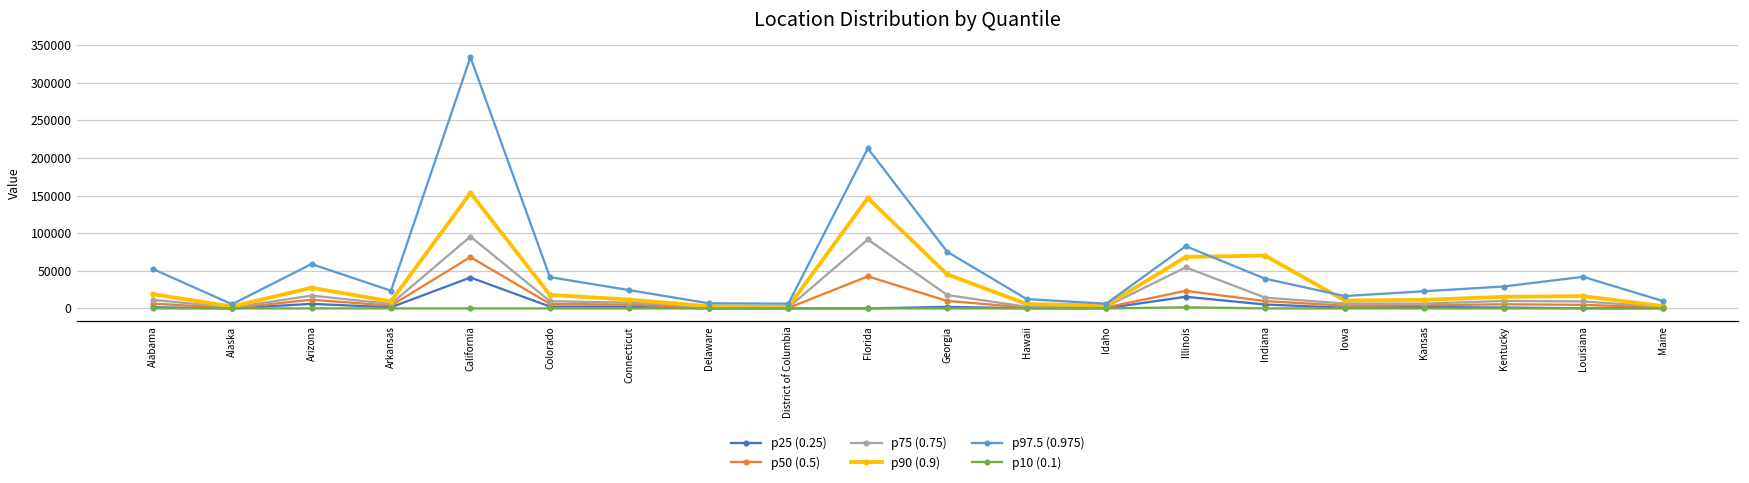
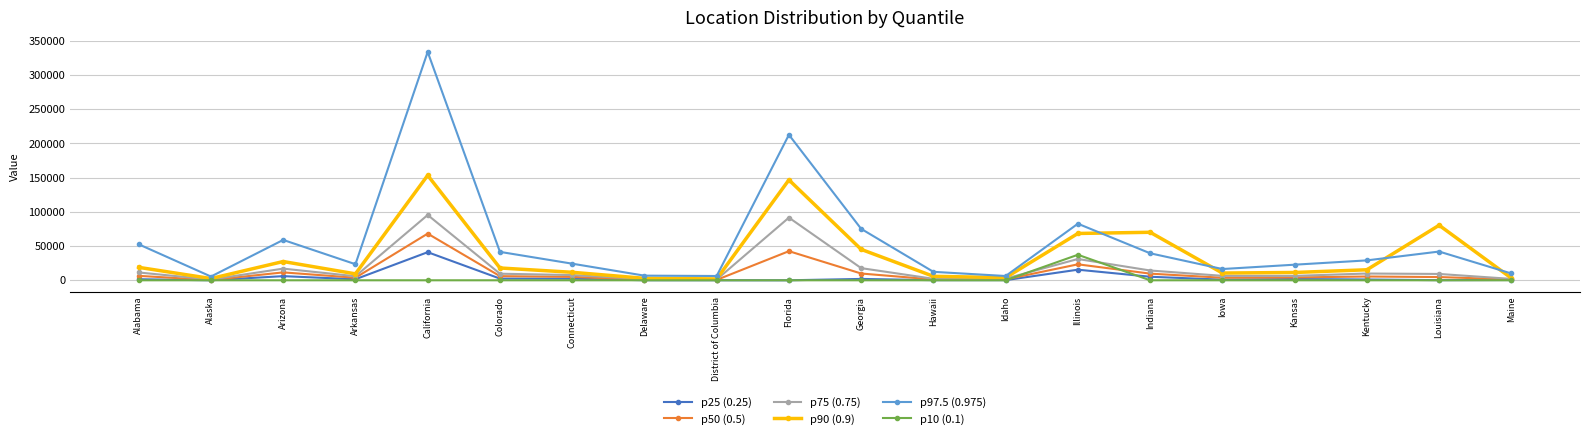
  {
    "p50 (0.5)": {
      "Alabama": 10000,
      "Arizona": 10000,
      "California": 70000,
      "Florida": 40000,
      "Georgia": 10000,
      "Illinois": 20000,
      "Indiana": 10000,
      "Kentucky": 10000,
      "Louisiana": 0
    },
    "p75 (0.75)": {
      "Alabama": 10000,
      "Arizona": 20000,
      "California": 100000,
      "Florida": 90000,
      "Georgia": 20000,
-     "Illinois": 50000,
+     "Illinois": 30000,
      "Indiana": 10000,
      "Kentucky": 10000,
      "Louisiana": 10000
    },
    "p90 (0.9)": {
      "Alabama": 20000,
      "Arizona": 30000,
      "California": 150000,
      "Colorado": 20000,
      "Connecticut": 10000,
      "Florida": 150000,
      "Georgia": 50000,
      "Illinois": 70000,
      "Indiana": 70000,
      "Iowa": 10000,
      "Kansas": 10000,
      "Kentucky": 20000,
-     "Louisiana": 20000
+     "Louisiana": 80000
    },
    "p10 (0.1)": {
      "Arizona": 0,
      "California": 0,
-     "Illinois": 0,
+     "Illinois": 40000,
      "Indiana": 0
    }
  }
